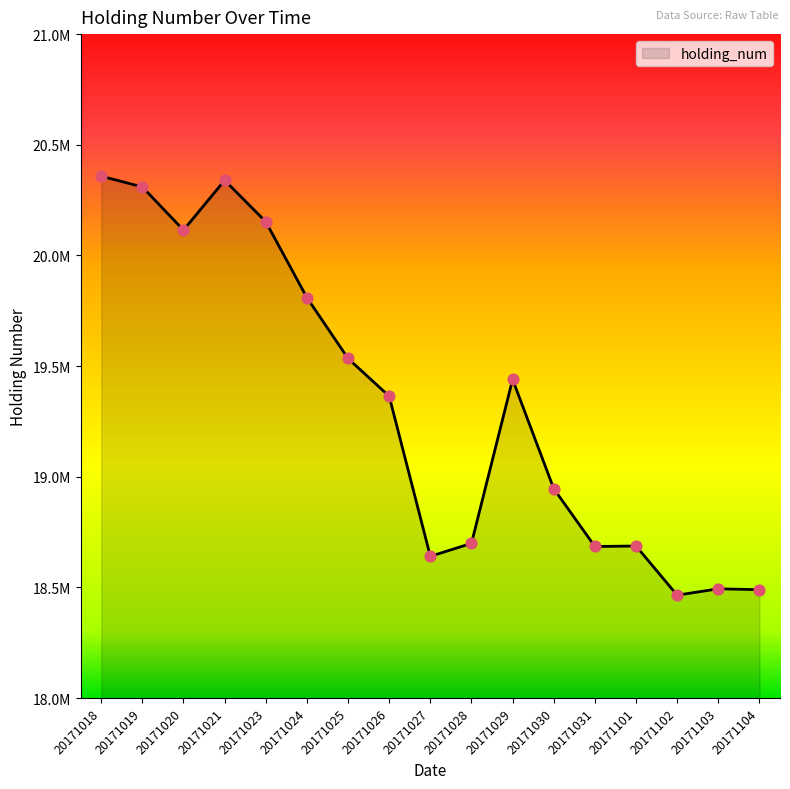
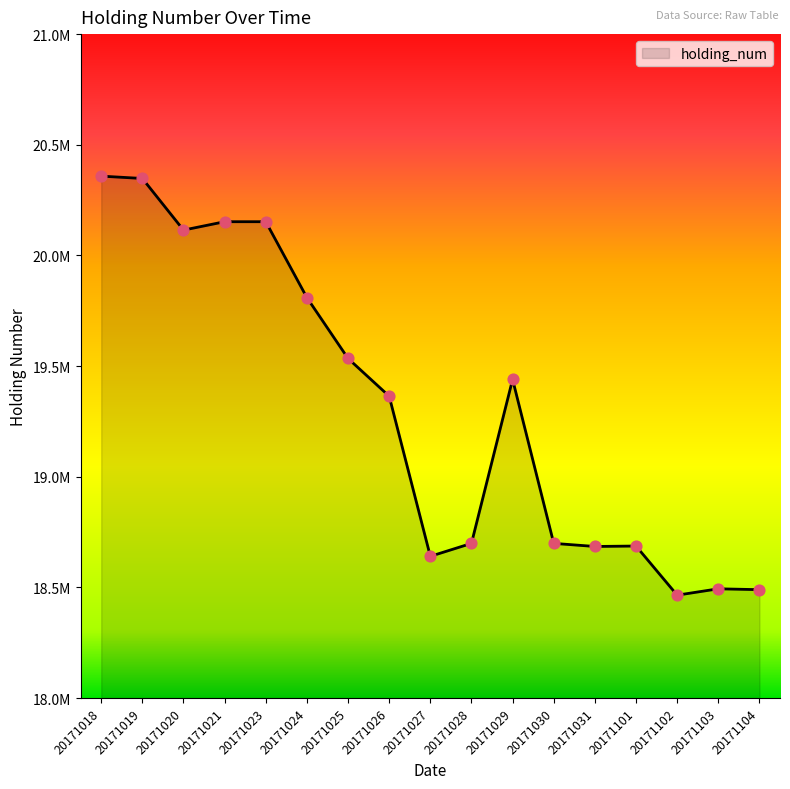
  {
    "20171018": 20360000,
-   "20171019": 20310000,
+   "20171019": 20350000,
    "20171020": 20110000,
-   "20171021": 20340000,
+   "20171021": 20150000,
    "20171023": 20150000,
    "20171024": 19810000,
    "20171025": 19530000,
    "20171026": 19360000,
    "20171027": 18640000,
    "20171028": 18700000,
    "20171029": 19440000,
-   "20171030": 18950000,
+   "20171030": 18700000,
    "20171031": 18680000,
    "20171101": 18690000,
    "20171102": 18460000,
    "20171103": 18490000,
    "20171104": 18490000
  }
